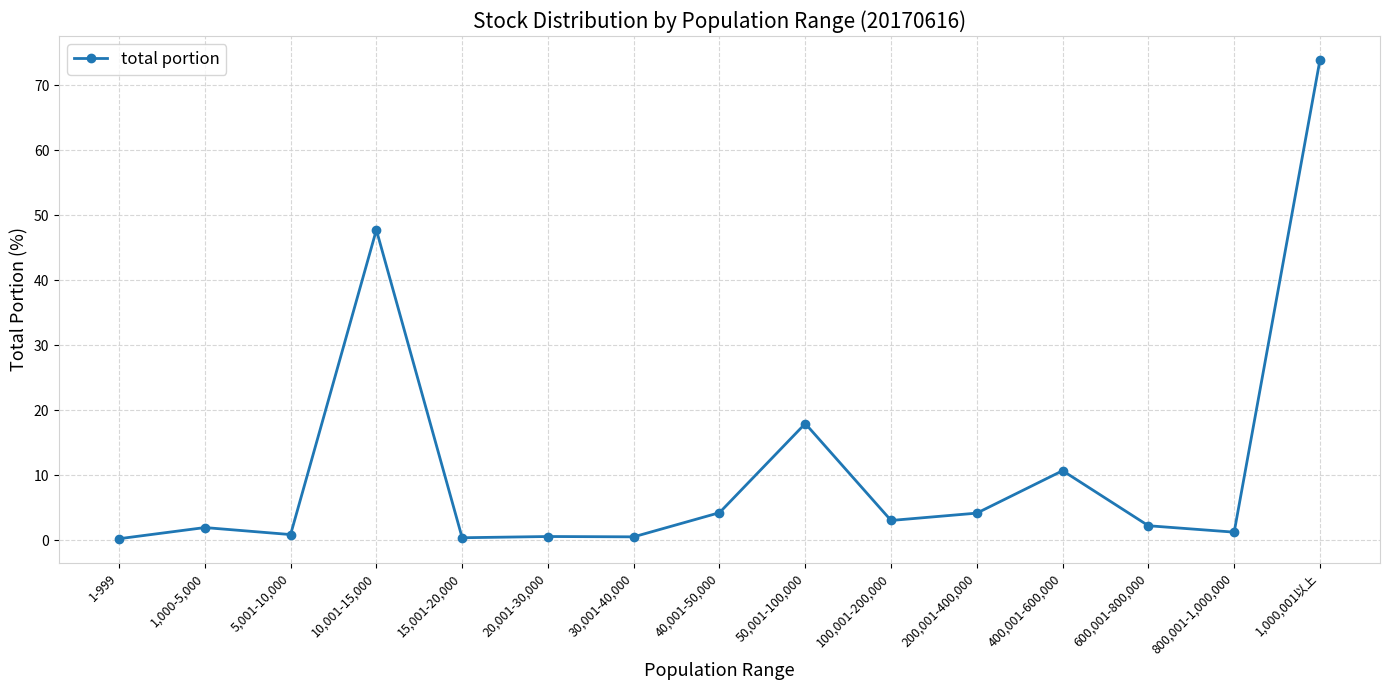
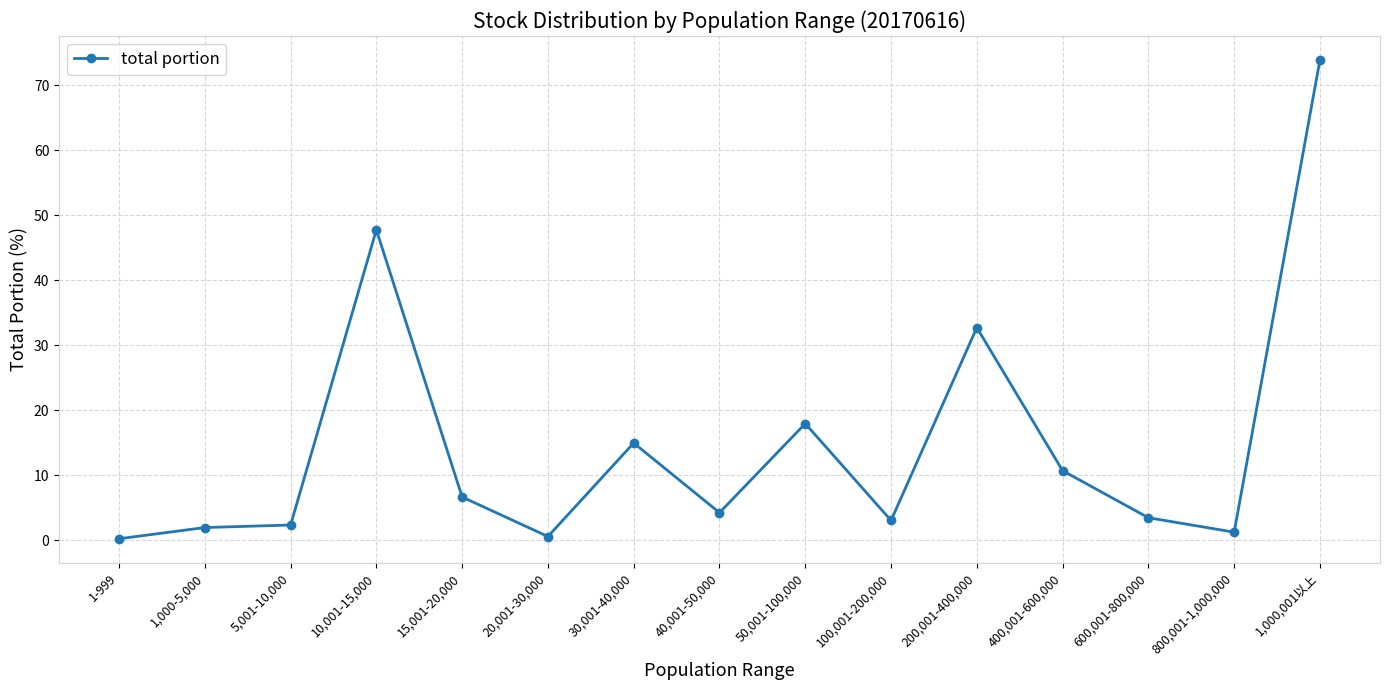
  {
    "1-999": 0,
    "1,000-5,000": 2,
-   "5,001-10,000": 1,
+   "5,001-10,000": 2,
    "10,001-15,000": 48,
-   "15,001-20,000": 0,
+   "15,001-20,000": 7,
    "20,001-30,000": 1,
-   "30,001-40,000": 1,
+   "30,001-40,000": 15,
    "40,001-50,000": 4,
    "50,001-100,000": 18,
    "100,001-200,000": 3,
-   "200,001-400,000": 4,
+   "200,001-400,000": 33,
    "400,001-600,000": 11,
-   "600,001-800,000": 2,
+   "600,001-800,000": 3,
    "800,001-1,000,000": 1,
    "1,000,001以上": 74
  }
